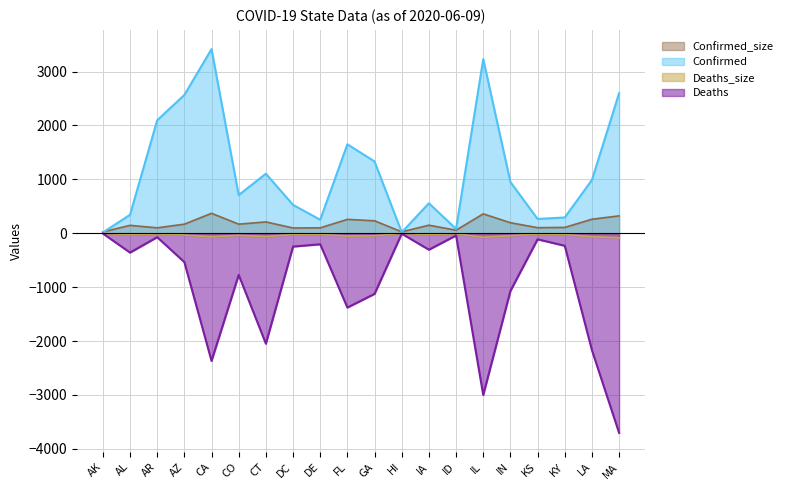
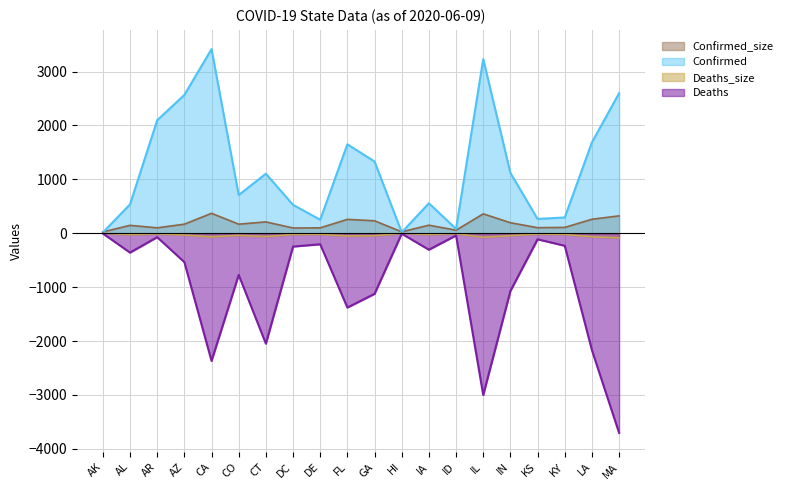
  {
    "Confirmed_size": {
      "AL": 100,
      "AR": 100,
      "AZ": 200,
      "CA": 400,
      "CO": 200,
      "CT": 200,
      "DC": 100,
      "DE": 100,
      "FL": 300,
      "GA": 200,
      "IA": 100,
      "IL": 400,
      "IN": 200,
      "KS": 100,
      "KY": 100,
      "LA": 300,
      "MA": 300
    },
    "Confirmed": {
-     "AL": 300,
+     "AL": 500,
      "AR": 2100,
      "AZ": 2600,
      "CA": 3400,
      "CO": 700,
      "CT": 1100,
      "DC": 500,
      "DE": 300,
      "FL": 1700,
      "GA": 1300,
      "IA": 600,
      "IL": 3200,
-     "IN": 1000,
+     "IN": 1100,
      "KS": 300,
      "KY": 300,
-     "LA": 1000,
+     "LA": 1700,
      "MA": 2600
    }
  }
